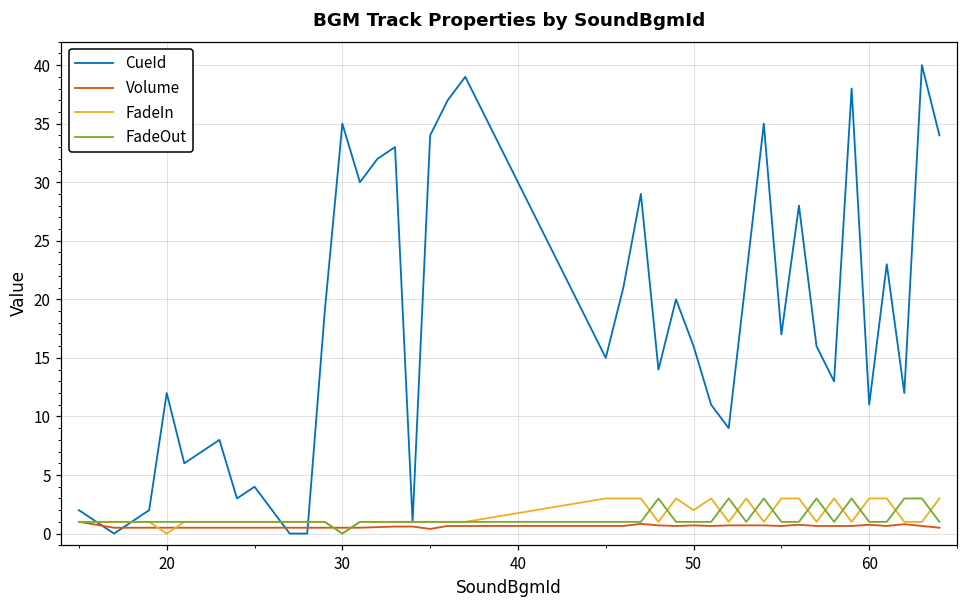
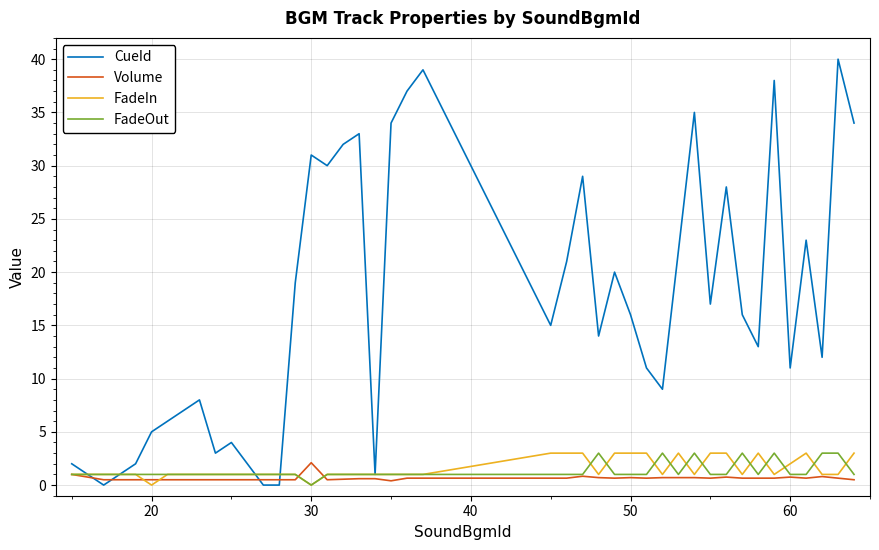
  {
    "CueId": {
-     "20": 12,
-     "30": 35,
+     "20": 5,
+     "30": 31,
      "50": 16,
      "60": 11
    },
    "Volume": {
      "20": 0.5,
-     "30": 0.5,
+     "30": 2.1,
      "50": 0.7,
      "60": 0.8
    },
    "FadeIn": {
      "20": 0,
-     "50": 2,
-     "60": 3
+     "50": 3,
+     "60": 2
    },
    "FadeOut": {
      "20": 1.0,
      "50": 1.0,
      "60": 1.0
    }
  }
